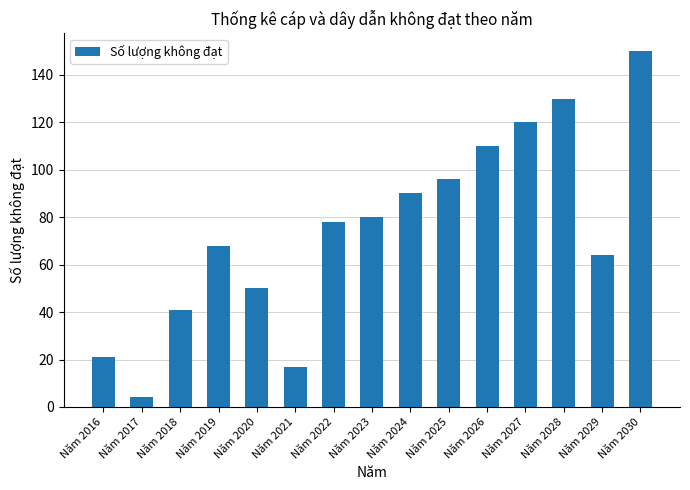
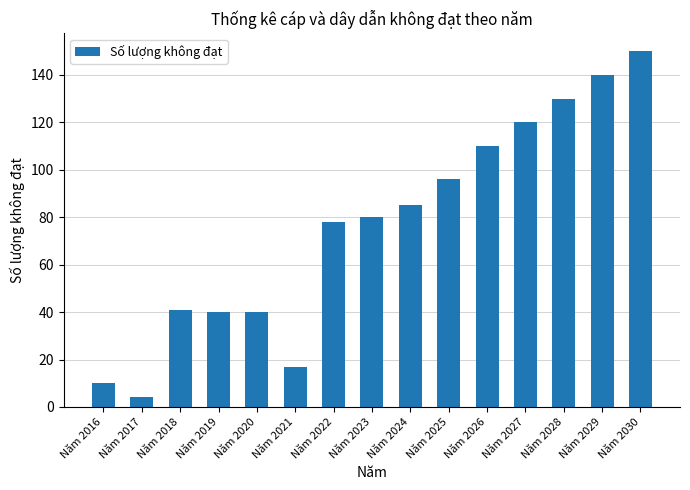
  {
-   "Năm 2016": 21,
+   "Năm 2016": 10,
    "Năm 2017": 4,
    "Năm 2018": 41,
-   "Năm 2019": 68,
-   "Năm 2020": 50,
+   "Năm 2019": 40,
+   "Năm 2020": 40,
    "Năm 2021": 17,
    "Năm 2022": 78,
    "Năm 2023": 80,
-   "Năm 2024": 90,
+   "Năm 2024": 85,
    "Năm 2025": 96,
    "Năm 2026": 110,
    "Năm 2027": 120,
    "Năm 2028": 130,
-   "Năm 2029": 64,
+   "Năm 2029": 140,
    "Năm 2030": 150
  }
